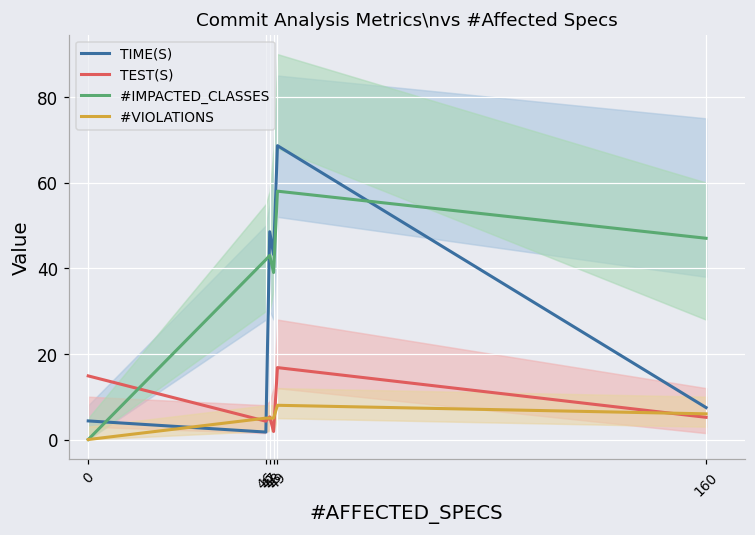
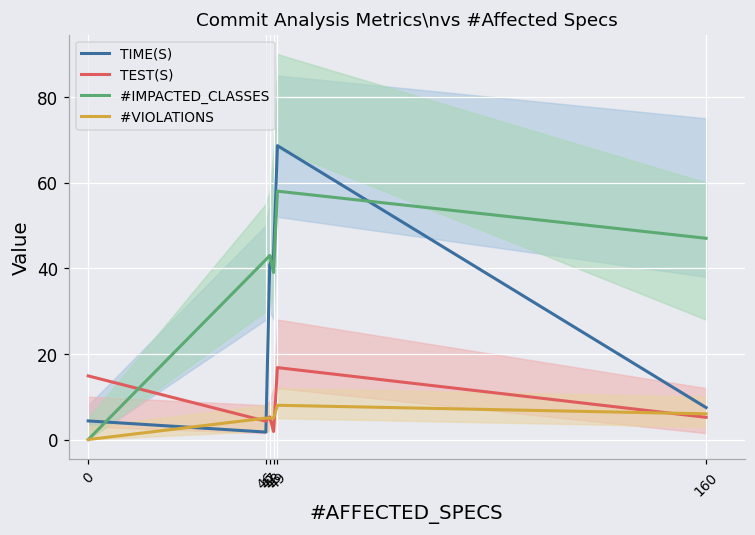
  {
    "TIME(S)": {
      "46": 2,
-     "47": 49,
+     "47": 41,
      "48": 43,
      "49": 69,
      "160": 7
    },
    "TEST(S)": {
      "0": 15,
      "46": 4,
      "48": 2,
      "49": 17,
      "160": 5
    },
    "#IMPACTED_CLASSES": {
      "46": 42,
      "47": 43,
      "48": 39,
      "49": 58,
      "160": 47
    },
    "#VIOLATIONS": {
      "46": 5,
      "48": 5,
      "49": 8,
      "160": 6
    }
  }
